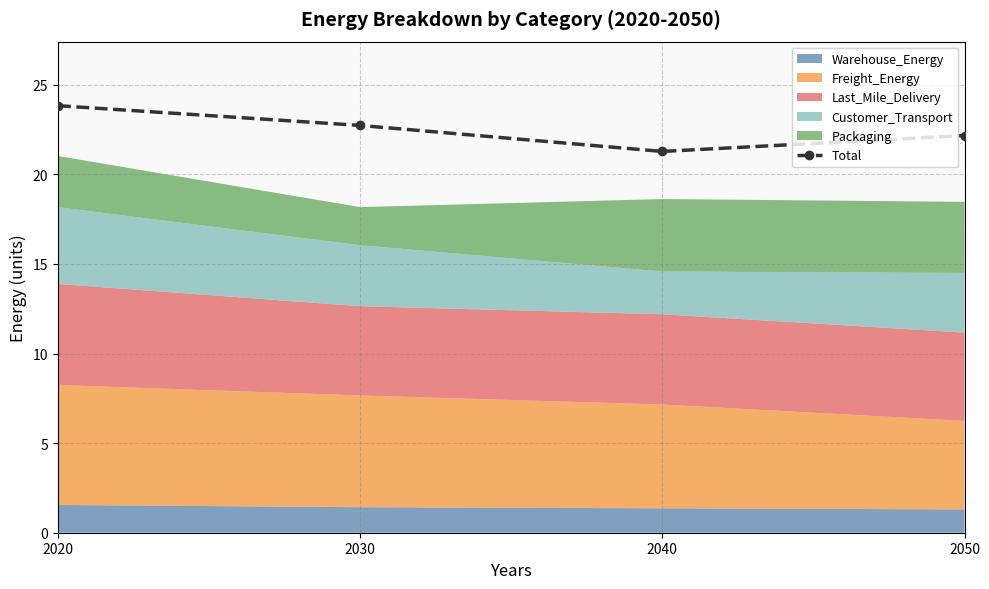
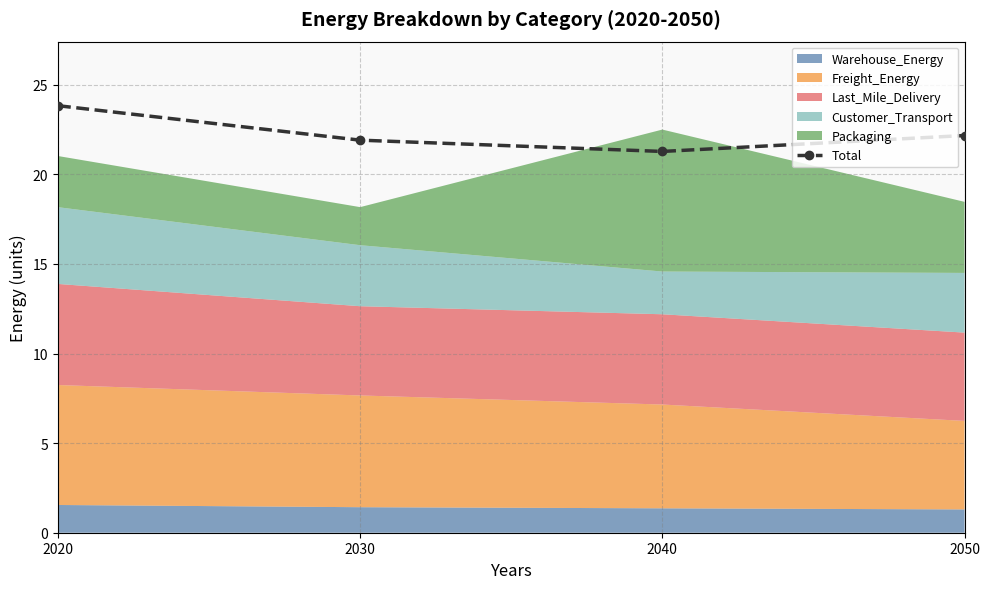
  {
    "Total": {
      "2020": 23.8,
-     "2030": 22.7,
+     "2030": 21.9,
      "2040": 21.3,
      "2050": 22.2
    },
    "Warehouse_Energy": {
      "2020": 1.5,
      "2030": 1.4,
      "2040": 1.4,
      "2050": 1.3
    },
    "Freight_Energy": {
      "2020": 6.7,
      "2030": 6.2,
      "2040": 5.8,
      "2050": 4.9
    },
    "Last_Mile_Delivery": {
      "2020": 5.6,
      "2030": 5.0,
      "2040": 5.0,
      "2050": 4.9
    },
    "Customer_Transport": {
      "2020": 4.3,
      "2030": 3.4,
      "2040": 2.4,
      "2050": 3.3
    },
    "Packaging": {
      "2020": 2.9,
      "2030": 2.1,
-     "2040": 4.0,
+     "2040": 7.9,
      "2050": 4.0
    }
  }
